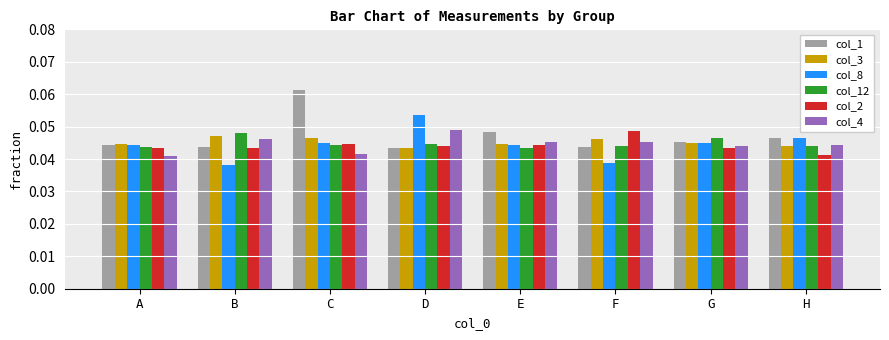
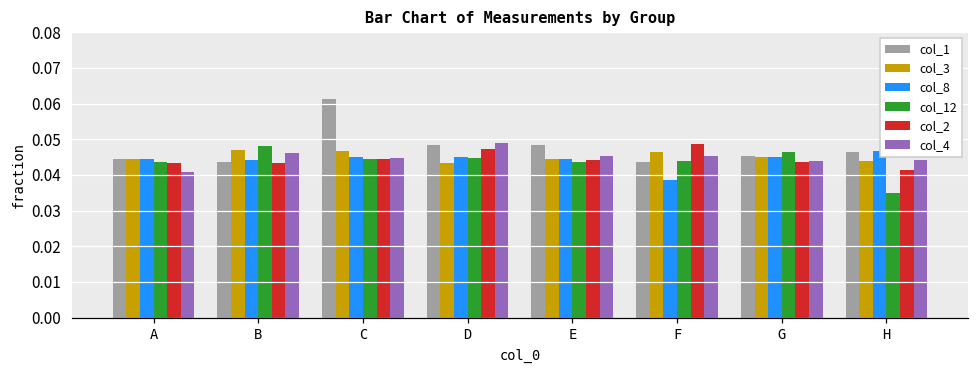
  {
    "col_1": {
      "A": 0.044,
      "B": 0.044,
      "C": 0.061,
-     "D": 0.043,
+     "D": 0.048,
      "E": 0.048,
      "F": 0.044,
      "G": 0.045,
      "H": 0.046
    },
    "col_3": {
      "A": 0.045,
      "B": 0.047,
      "C": 0.047,
      "D": 0.043,
      "E": 0.045,
      "F": 0.046,
      "G": 0.045,
      "H": 0.044
    },
    "col_8": {
      "A": 0.044,
-     "B": 0.038,
+     "B": 0.044,
      "C": 0.045,
-     "D": 0.054,
+     "D": 0.045,
      "E": 0.044,
      "F": 0.039,
      "G": 0.045,
      "H": 0.047
    },
    "col_12": {
      "A": 0.044,
      "B": 0.048,
      "C": 0.044,
      "D": 0.045,
      "E": 0.044,
      "F": 0.044,
      "G": 0.047,
-     "H": 0.044
+     "H": 0.035
    },
    "col_2": {
      "A": 0.043,
      "B": 0.043,
      "C": 0.045,
-     "D": 0.044,
+     "D": 0.047,
      "E": 0.044,
      "F": 0.049,
      "G": 0.044,
      "H": 0.041
    },
    "col_4": {
      "A": 0.041,
      "B": 0.046,
-     "C": 0.041,
+     "C": 0.045,
      "D": 0.049,
      "E": 0.045,
      "F": 0.045,
      "G": 0.044,
      "H": 0.044
    }
  }
